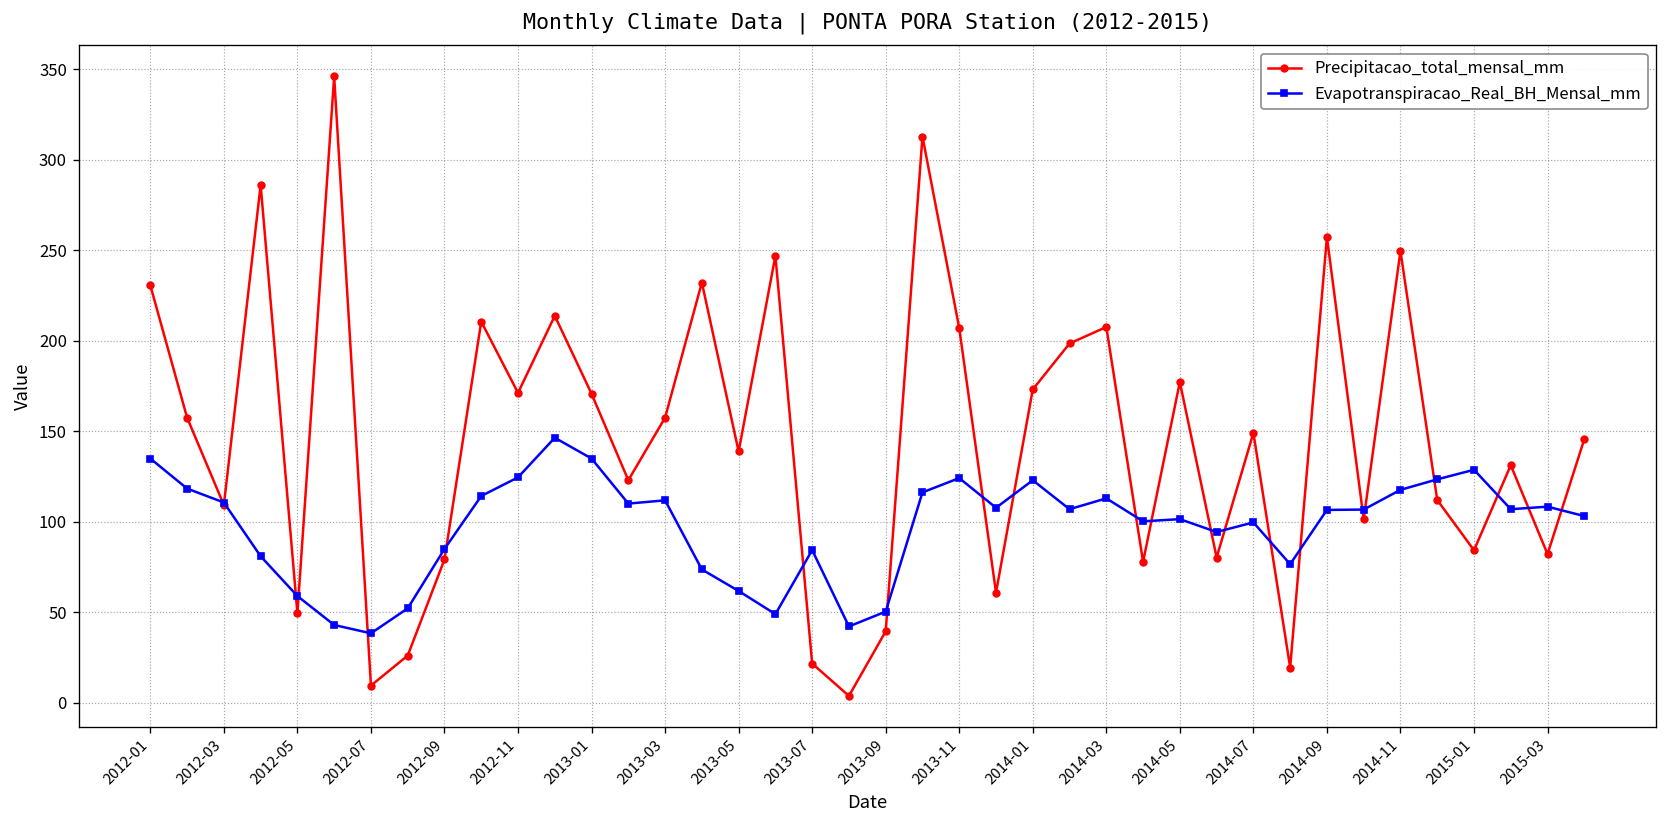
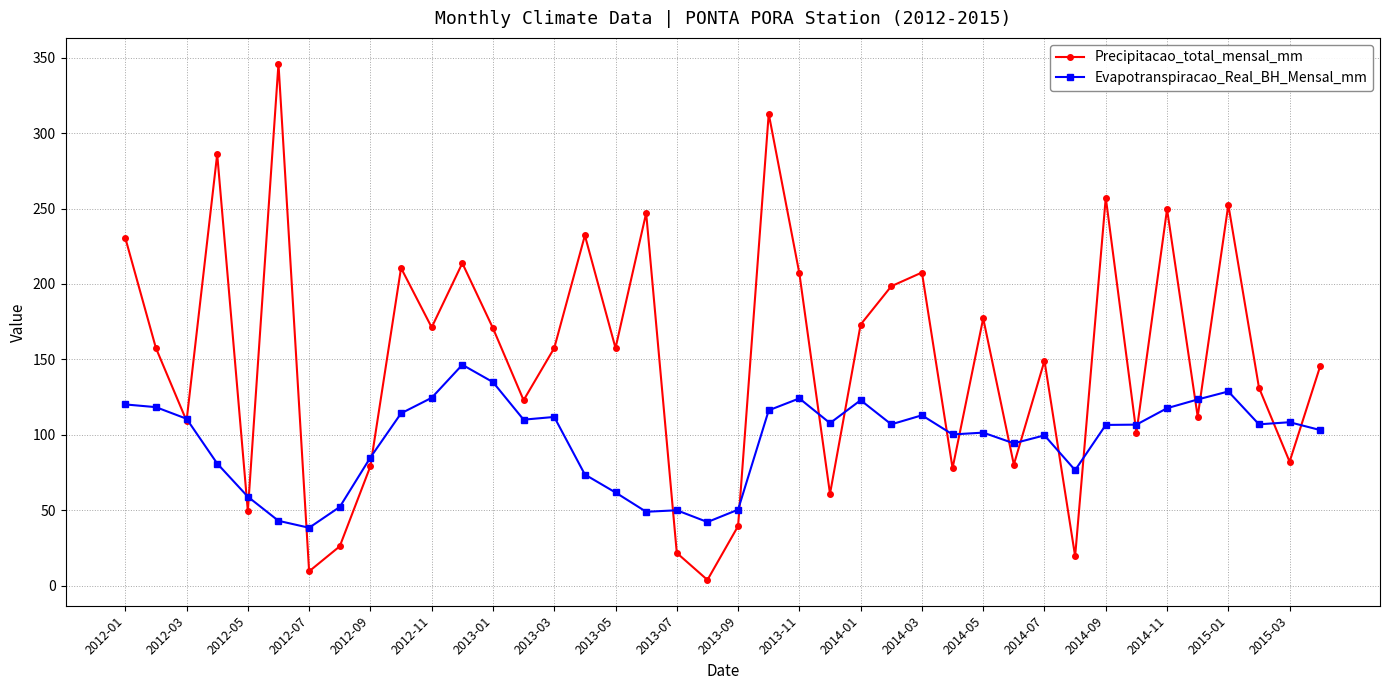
  {
    "Precipitacao_total_mensal_mm": {
      "2012-01": 231,
      "2012-05": 49,
      "2012-07": 9,
      "2012-09": 79,
      "2012-11": 171,
      "2013-01": 171,
      "2013-03": 158,
-     "2013-05": 139,
+     "2013-05": 158,
      "2013-07": 22,
      "2013-09": 39,
      "2013-11": 207,
      "2014-01": 173,
      "2014-03": 208,
      "2014-05": 177,
      "2014-07": 149,
      "2014-09": 257,
      "2014-11": 250,
-     "2015-01": 84,
+     "2015-01": 253,
      "2015-03": 82
    },
    "Evapotranspiracao_Real_BH_Mensal_mm": {
-     "2012-01": 135,
+     "2012-01": 120,
      "2012-05": 59,
      "2012-07": 38,
      "2012-09": 85,
      "2012-11": 125,
      "2013-01": 135,
      "2013-03": 112,
      "2013-05": 62,
-     "2013-07": 84,
+     "2013-07": 50,
      "2013-09": 50,
      "2013-11": 124,
      "2014-01": 123,
      "2014-03": 113,
      "2014-05": 101,
      "2014-07": 100,
      "2014-09": 107,
      "2014-11": 118,
      "2015-01": 129,
      "2015-03": 108
    }
  }
